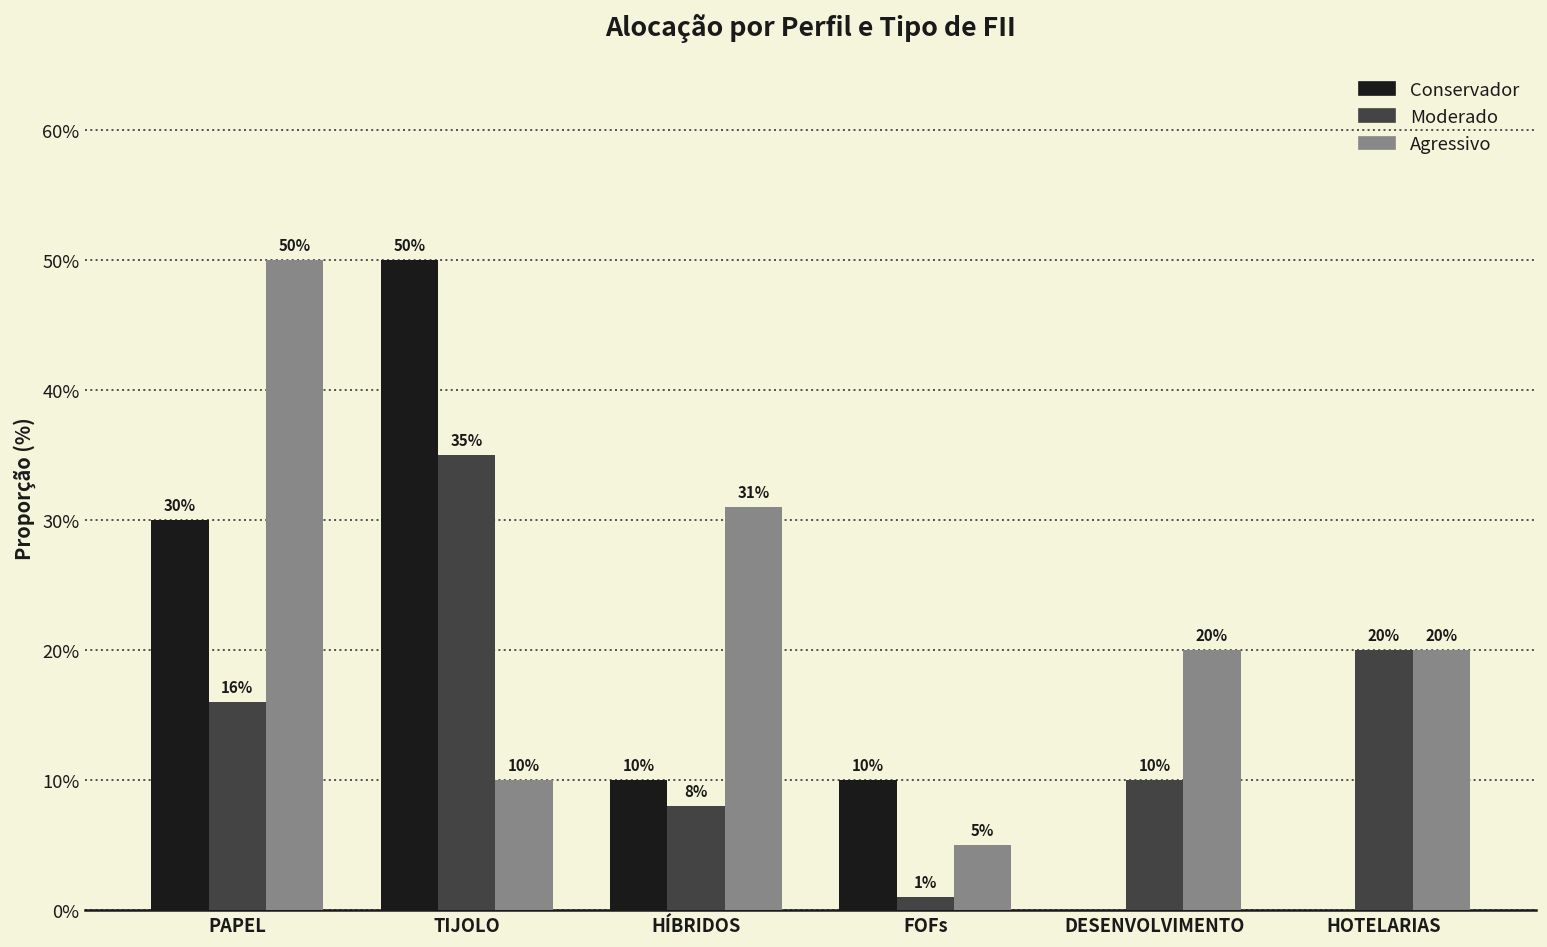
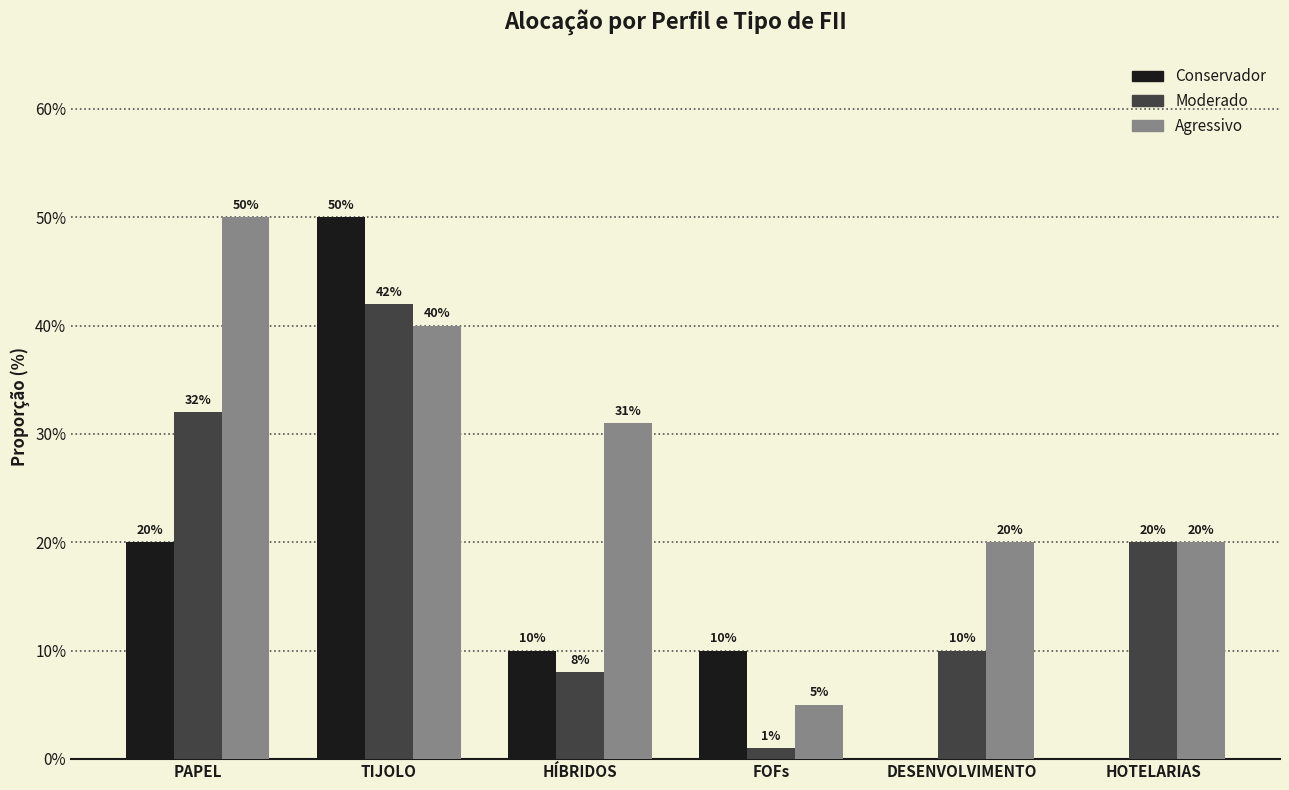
  {
    "Conservador": {
-     "PAPEL": "30%",
+     "PAPEL": "20%",
      "TIJOLO": "50%",
      "HÍBRIDOS": "10%",
      "FOFs": "10%"
    },
    "Moderado": {
-     "PAPEL": "16%",
-     "TIJOLO": "35%",
+     "PAPEL": "32%",
+     "TIJOLO": "42%",
      "HÍBRIDOS": "8%",
      "FOFs": "1%",
      "DESENVOLVIMENTO": "10%",
      "HOTELARIAS": "20%"
    },
    "Agressivo": {
      "PAPEL": "50%",
-     "TIJOLO": "10%",
+     "TIJOLO": "40%",
      "HÍBRIDOS": "31%",
      "FOFs": "5%",
      "DESENVOLVIMENTO": "20%",
      "HOTELARIAS": "20%"
    }
  }
